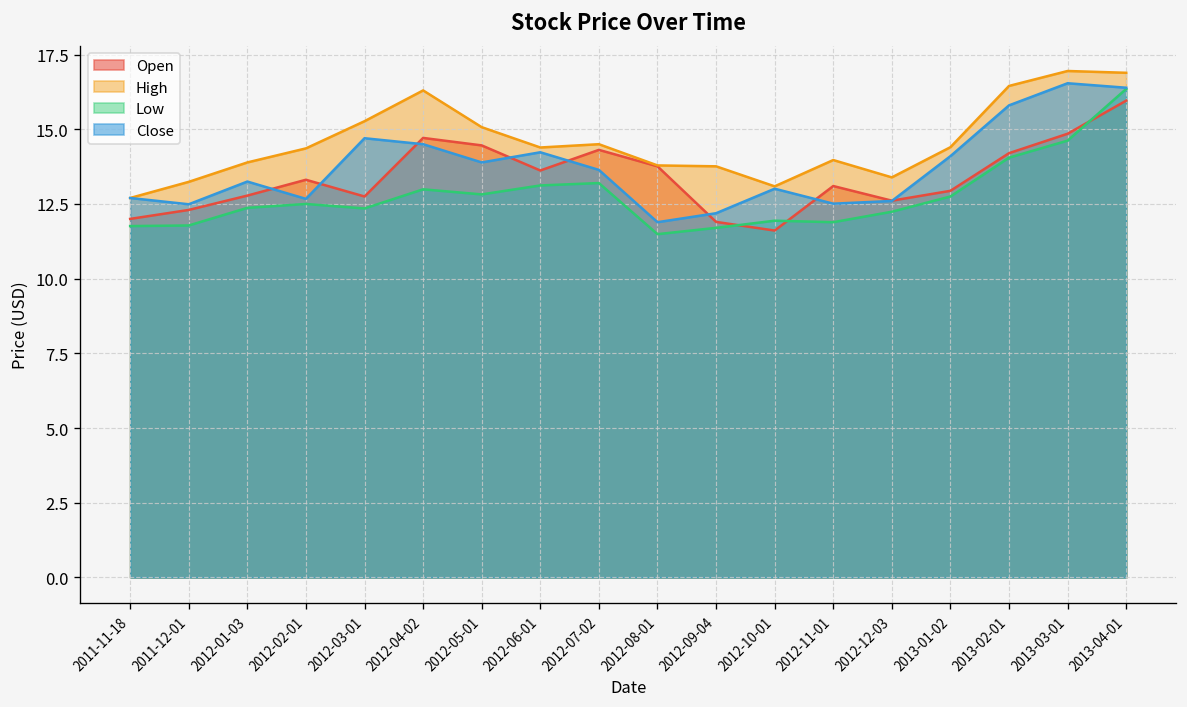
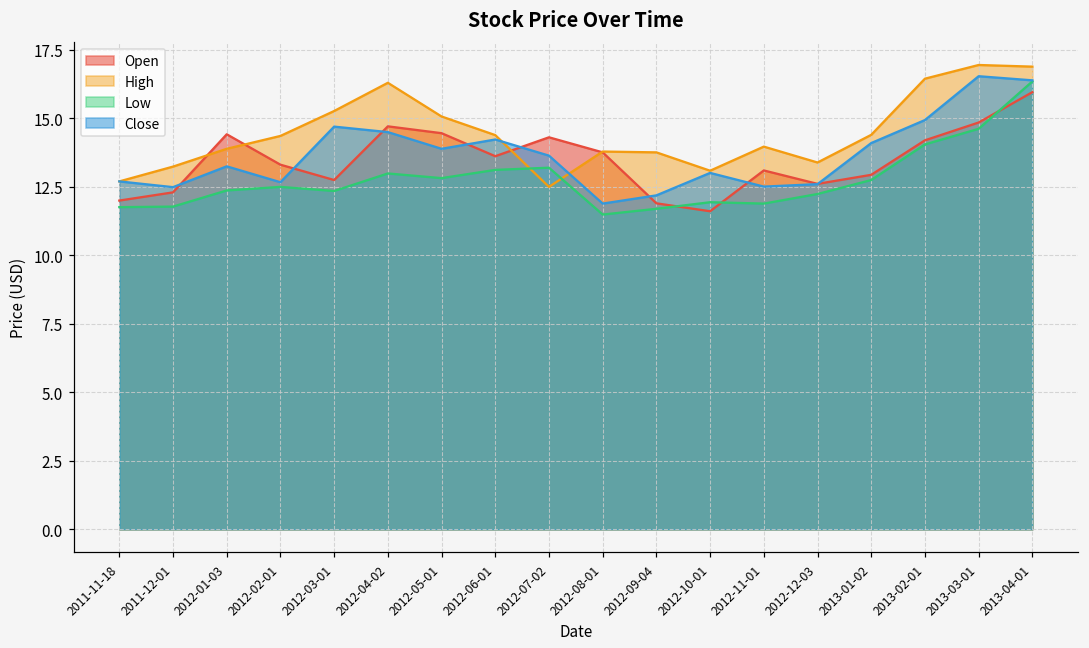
  {
    "Open": {
      "2011-11-18": 12.0,
      "2011-12-01": 12.3,
-     "2012-01-03": 12.8,
+     "2012-01-03": 14.4,
      "2012-02-01": 13.3,
      "2012-03-01": 12.8,
      "2012-04-02": 14.7,
      "2012-05-01": 14.5,
      "2012-06-01": 13.6,
      "2012-07-02": 14.3,
      "2012-09-04": 11.9,
      "2012-10-01": 11.6,
      "2012-11-01": 13.1,
      "2013-01-02": 12.9,
      "2013-02-01": 14.2,
      "2013-03-01": 14.9,
      "2013-04-01": 16.0
    },
    "High": {
      "2011-12-01": 13.2,
      "2012-01-03": 13.9,
      "2012-02-01": 14.4,
      "2012-03-01": 15.3,
      "2012-04-02": 16.3,
      "2012-05-01": 15.1,
      "2012-06-01": 14.4,
-     "2012-07-02": 14.5,
+     "2012-07-02": 12.5,
      "2012-09-04": 13.8,
      "2012-11-01": 14.0,
      "2012-12-03": 13.4,
      "2013-01-02": 14.4,
      "2013-02-01": 16.5,
      "2013-03-01": 17.0,
      "2013-04-01": 16.9
    },
    "Low": {
      "2011-11-18": 11.8,
      "2011-12-01": 11.8,
      "2012-01-03": 12.4,
      "2012-02-01": 12.5,
      "2012-03-01": 12.4,
      "2012-04-02": 13.0,
      "2012-05-01": 12.8,
      "2012-06-01": 13.1,
      "2012-07-02": 13.2,
      "2012-08-01": 11.5,
      "2012-09-04": 11.7,
      "2012-10-01": 11.9,
      "2012-11-01": 11.9,
      "2012-12-03": 12.2,
      "2013-01-02": 12.8,
      "2013-02-01": 14.1,
      "2013-03-01": 14.6
    },
    "Close": {
      "2011-12-01": 12.5,
      "2012-01-03": 13.3,
      "2012-02-01": 12.7,
      "2012-03-01": 14.7,
      "2012-04-02": 14.5,
      "2012-05-01": 13.9,
      "2012-06-01": 14.2,
      "2012-07-02": 13.6,
      "2012-08-01": 11.9,
      "2012-09-04": 12.2,
      "2012-11-01": 12.5,
      "2013-01-02": 14.1,
-     "2013-02-01": 15.8,
+     "2013-02-01": 14.9,
      "2013-03-01": 16.5
    }
  }
